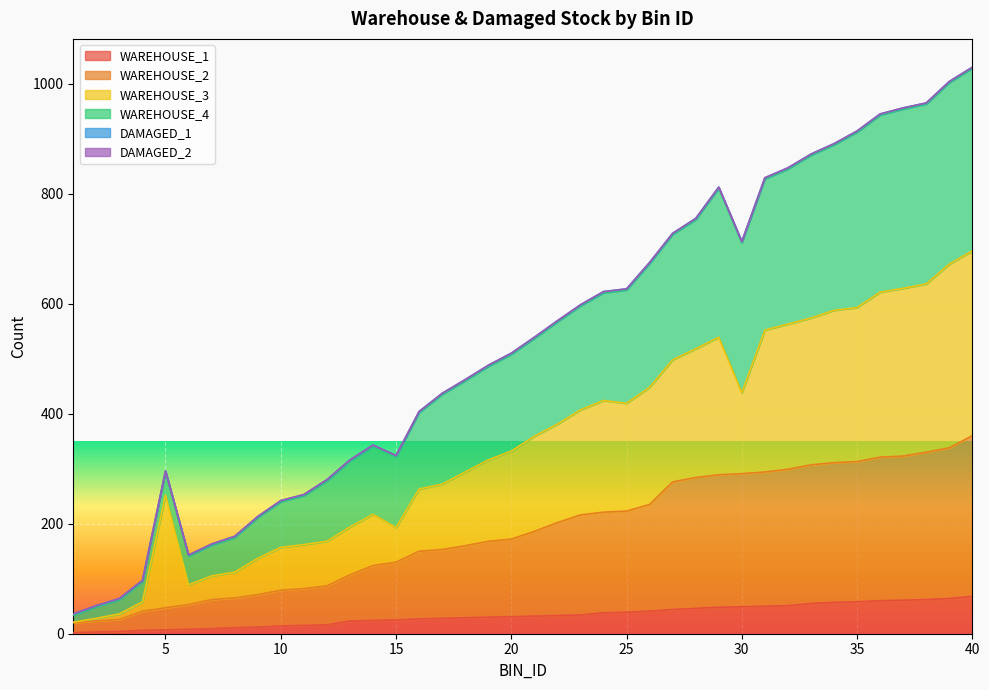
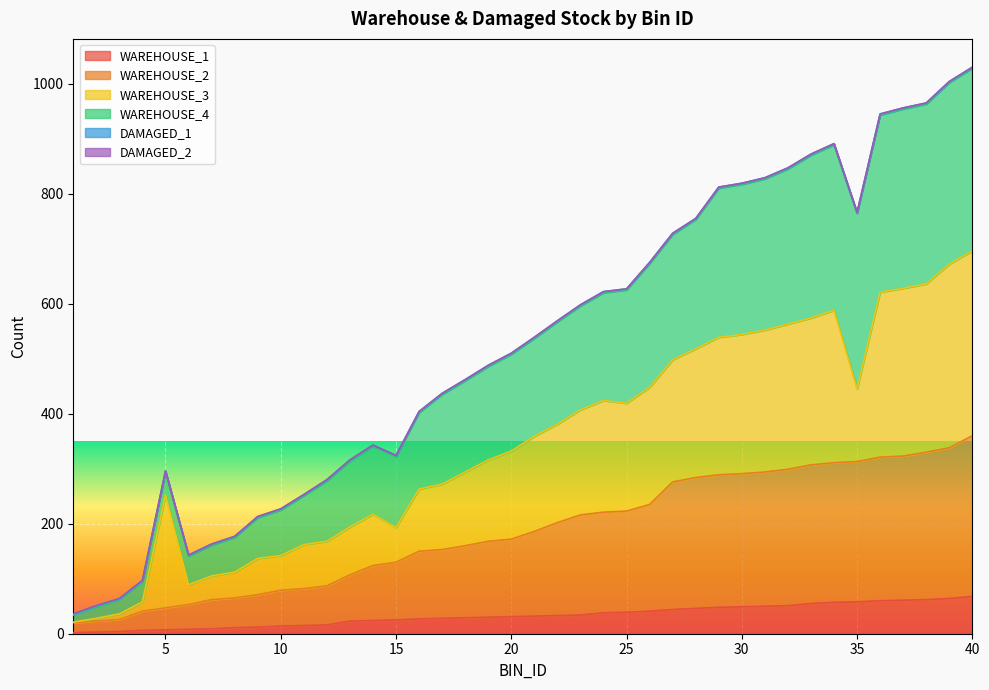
  {
    "WAREHOUSE_3": {
      "5": 210,
-     "10": 80,
+     "10": 60,
      "15": 60,
      "20": 160,
      "25": 200,
-     "30": 150,
-     "35": 280,
+     "30": 250,
+     "35": 130,
      "40": 340
    }
  }
